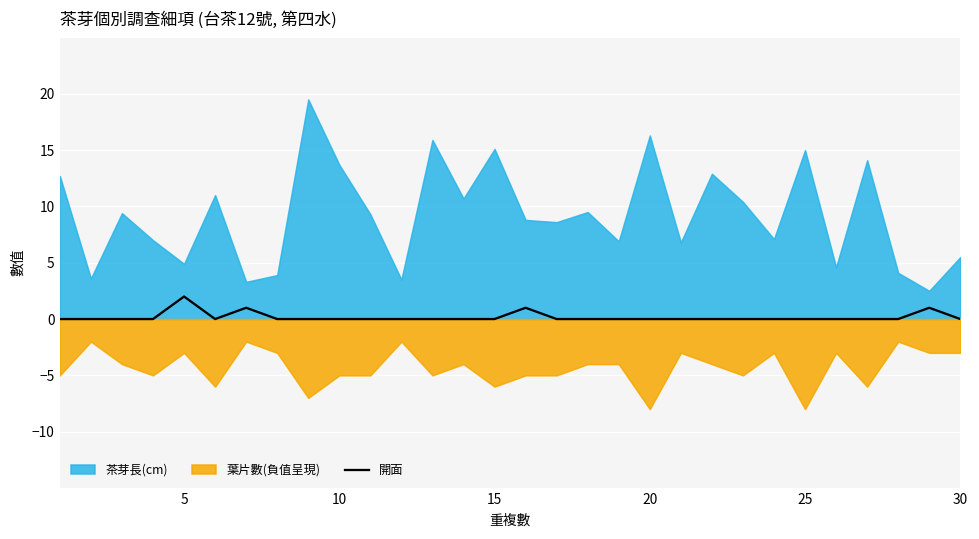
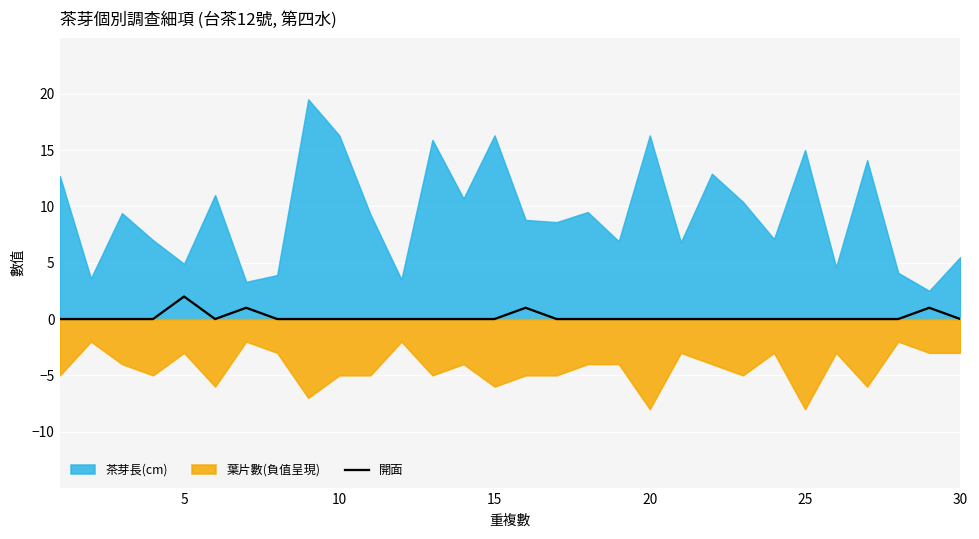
  {
    "開面": {
      "5": 2.0
    },
    "茶芽長(cm)": {
      "5": 4.9,
-     "10": 13.7,
-     "15": 15.1,
+     "10": 16.3,
+     "15": 16.3,
      "20": 16.3,
      "25": 15.0,
      "30": 5.5
    }
  }
